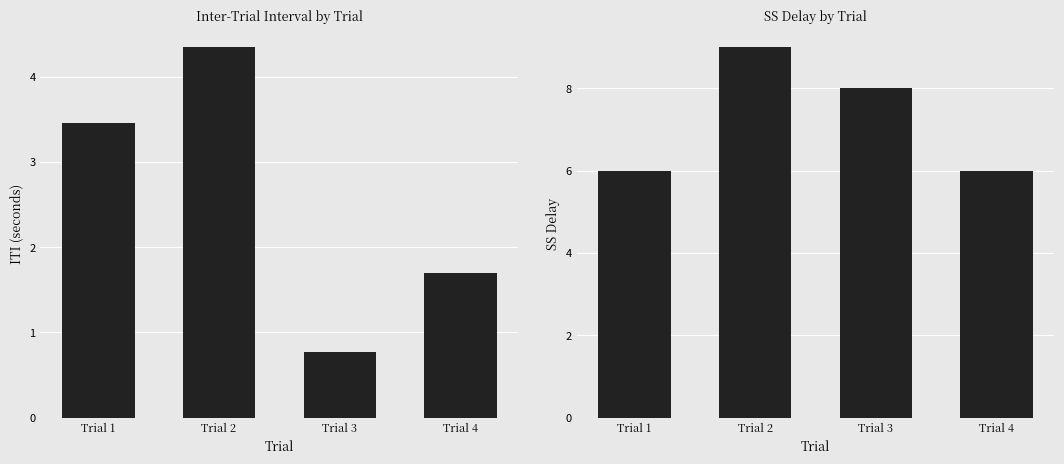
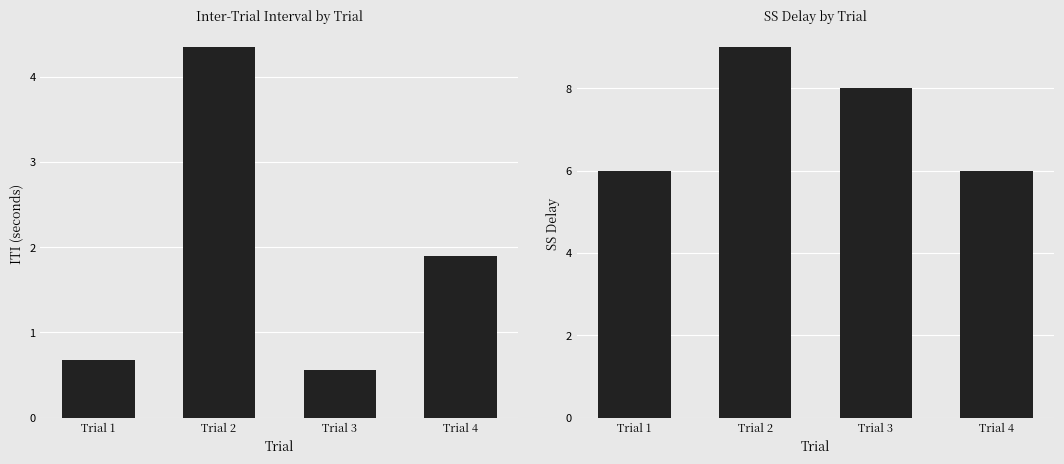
  {
    "Inter-Trial Interval by Trial": {
-     "Trial 1": 3.5,
+     "Trial 1": 0.7,
      "Trial 2": 4.3,
-     "Trial 3": 0.8,
-     "Trial 4": 1.7
+     "Trial 3": 0.6,
+     "Trial 4": 1.9
    },
    "SS Delay by Trial": {
      "Trial 1": 6.0,
      "Trial 2": 9.0,
      "Trial 3": 8.0,
      "Trial 4": 6.0
    }
  }
